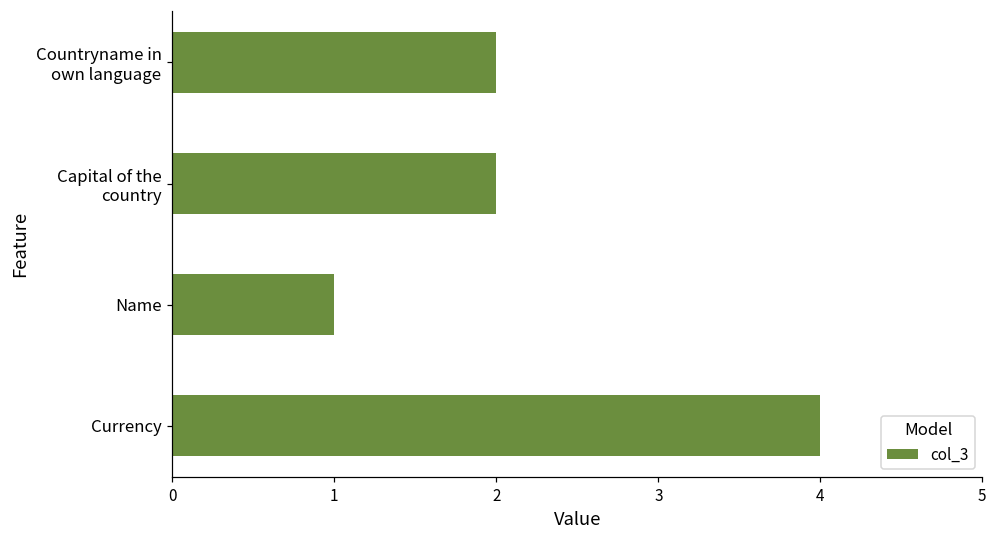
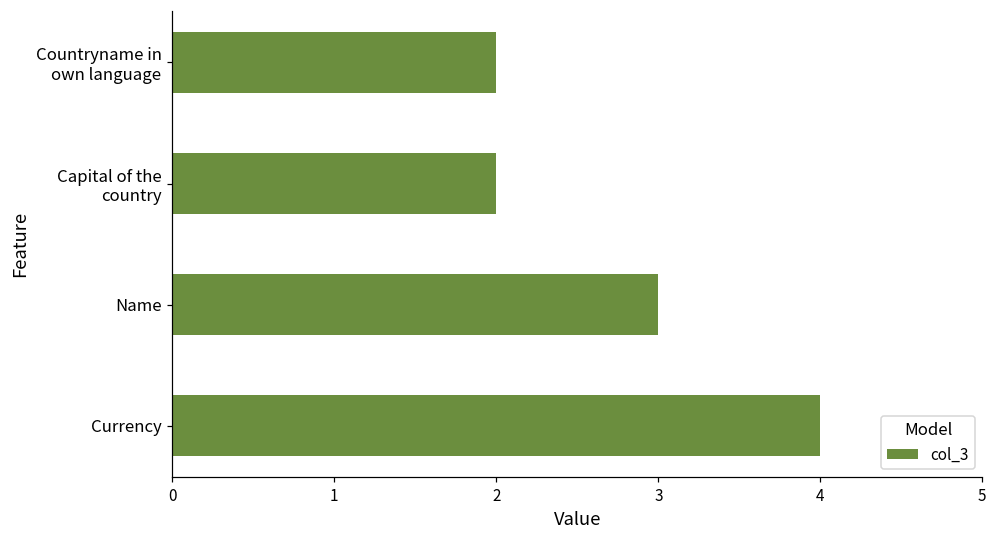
  {
    "Countryname in own language": 2,
    "Capital of the country": 2,
-   "Name": 1,
+   "Name": 3,
    "Currency": 4
  }
